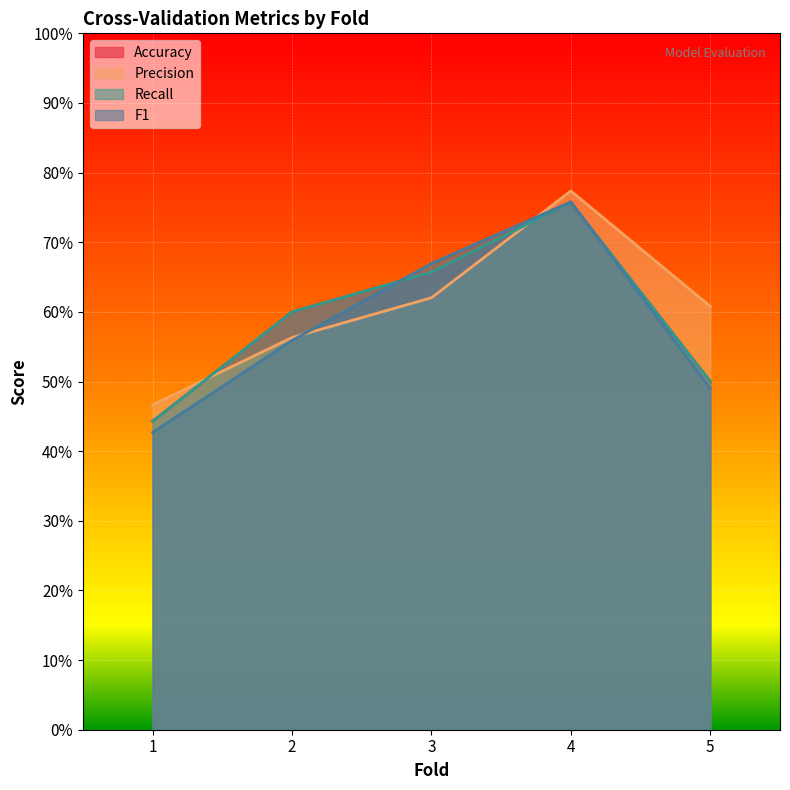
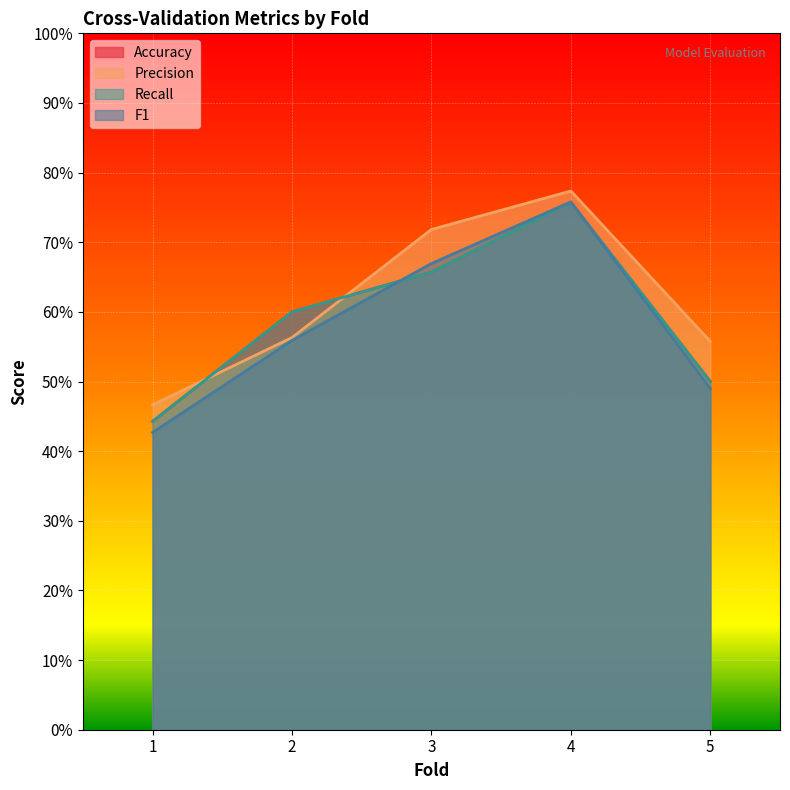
  {
    "Precision": {
      "1": "47%",
      "2": "56%",
-     "3": "62%",
+     "3": "72%",
      "4": "77%",
-     "5": "61%"
+     "5": "56%"
    }
  }
